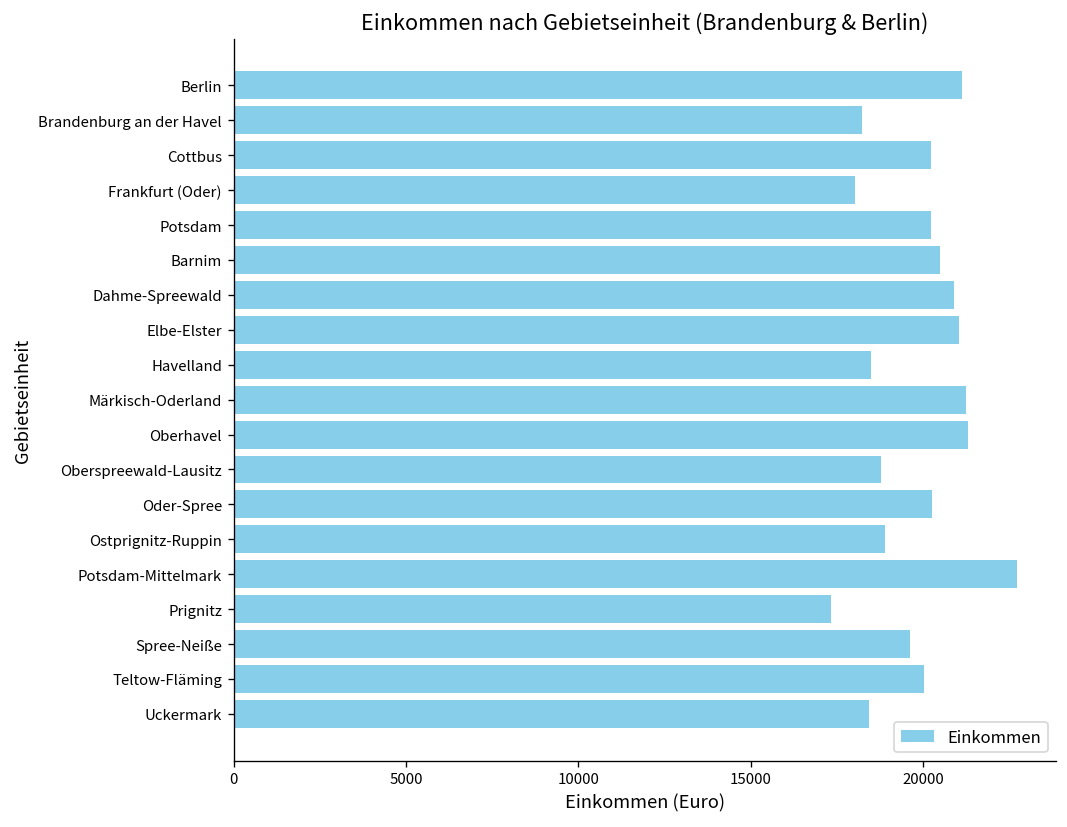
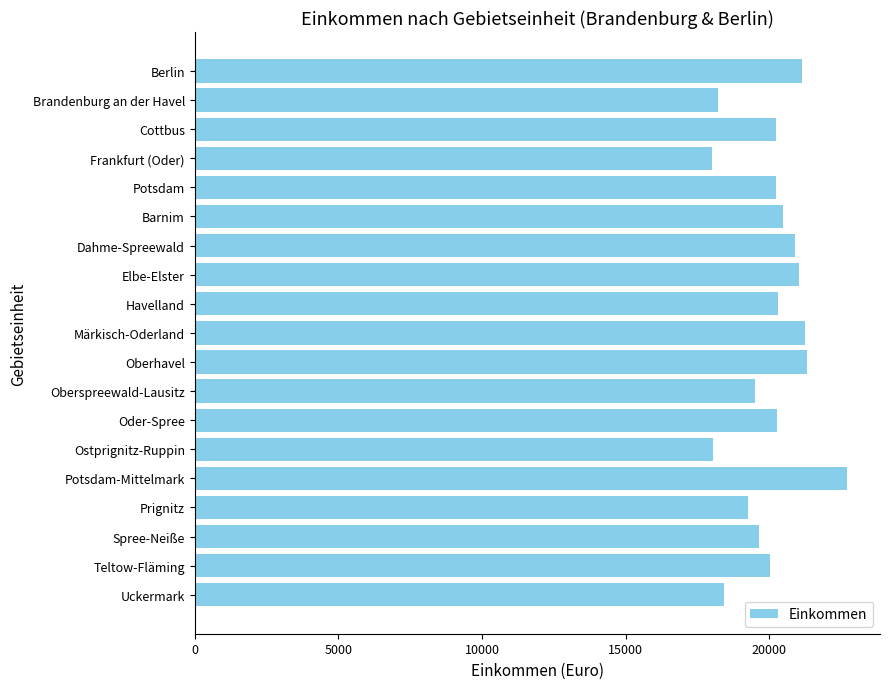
  {
    "Berlin": 21100,
    "Brandenburg an der Havel": 18200,
    "Cottbus": 20200,
    "Frankfurt (Oder)": 18000,
    "Potsdam": 20200,
    "Barnim": 20500,
    "Dahme-Spreewald": 20900,
    "Elbe-Elster": 21000,
-   "Havelland": 18500,
+   "Havelland": 20300,
    "Märkisch-Oderland": 21200,
    "Oberhavel": 21300,
-   "Oberspreewald-Lausitz": 18800,
+   "Oberspreewald-Lausitz": 19500,
    "Oder-Spree": 20300,
-   "Ostprignitz-Ruppin": 18900,
+   "Ostprignitz-Ruppin": 18000,
    "Potsdam-Mittelmark": 22700,
-   "Prignitz": 17300,
+   "Prignitz": 19300,
    "Spree-Neiße": 19600,
    "Teltow-Fläming": 20000,
    "Uckermark": 18400
  }
